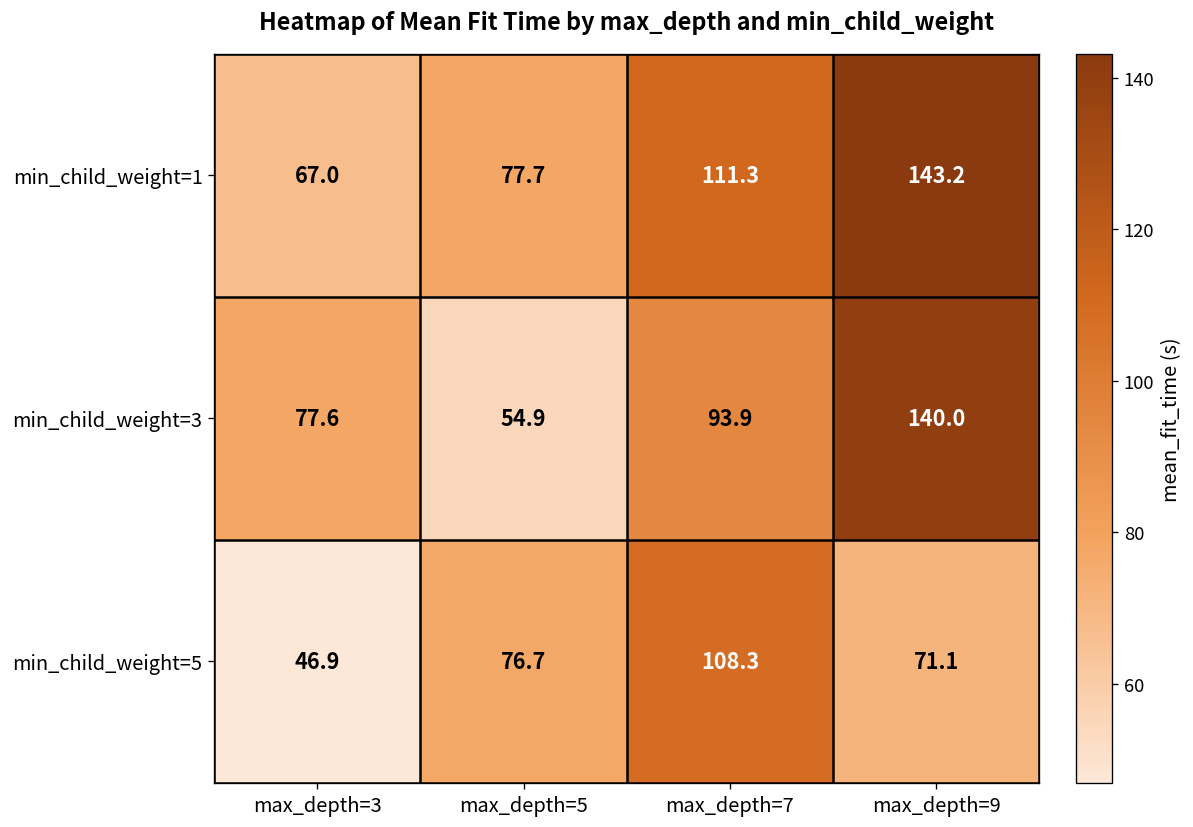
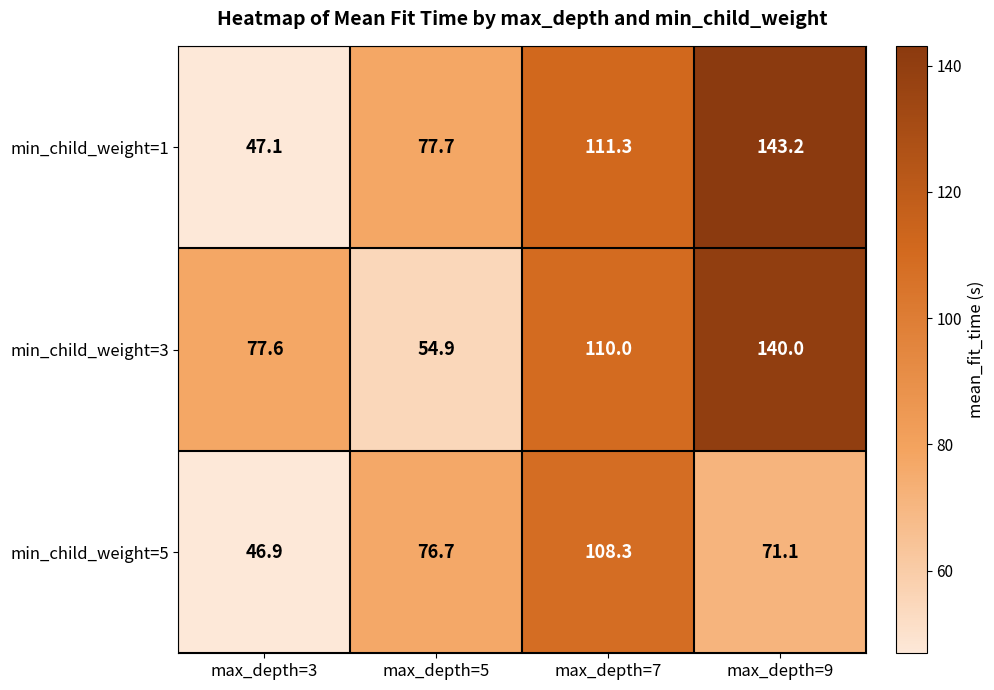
  {
    "min_child_weight=1": {
-     "max_depth=3": 67.0,
+     "max_depth=3": 47.1,
      "max_depth=5": 77.7,
      "max_depth=7": 111.3,
      "max_depth=9": 143.2
    },
    "min_child_weight=3": {
      "max_depth=3": 77.6,
      "max_depth=5": 54.9,
-     "max_depth=7": 93.9,
+     "max_depth=7": 110.0,
      "max_depth=9": 140.0
    },
    "min_child_weight=5": {
      "max_depth=3": 46.9,
      "max_depth=5": 76.7,
      "max_depth=7": 108.3,
      "max_depth=9": 71.1
    }
  }
